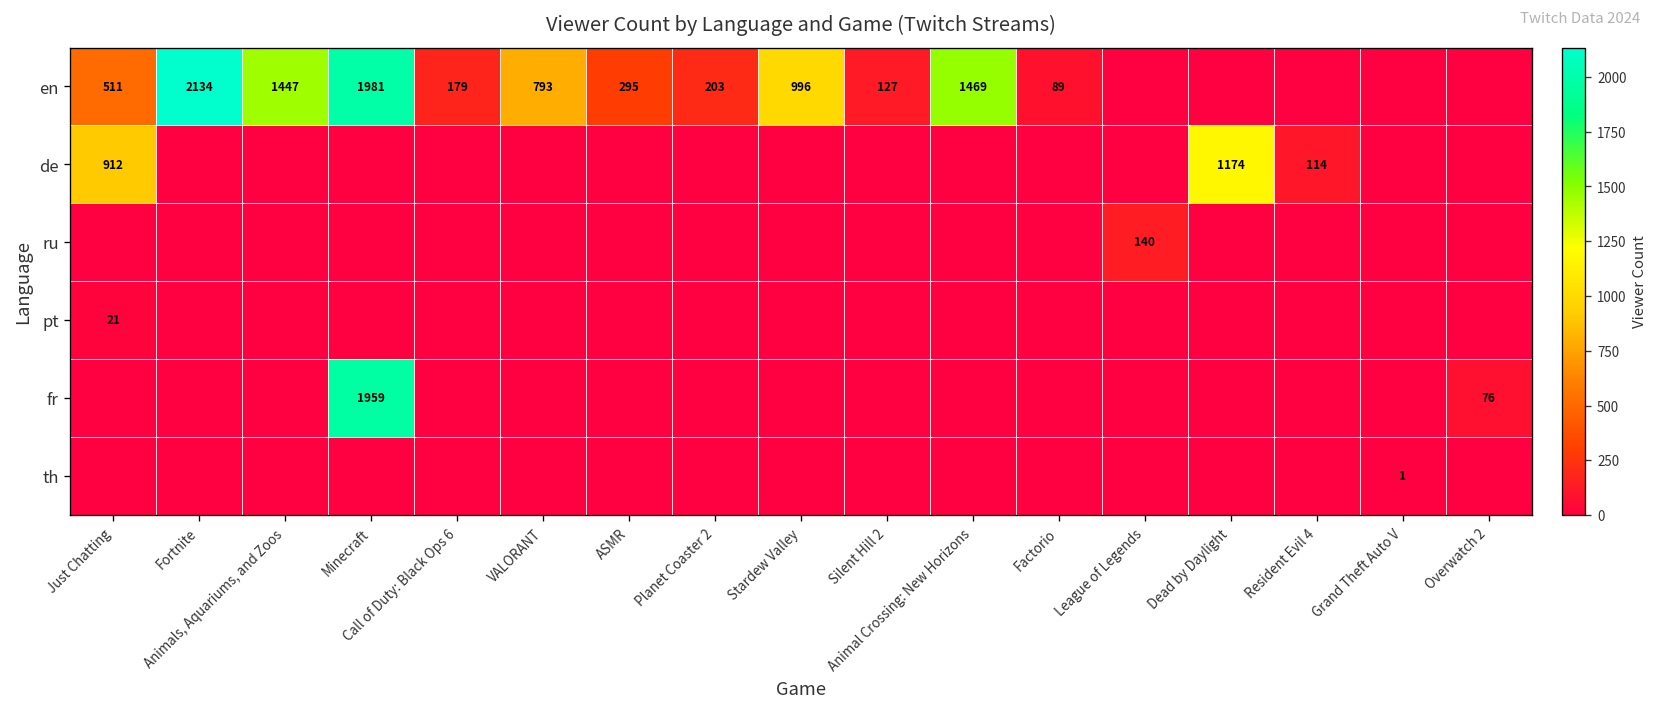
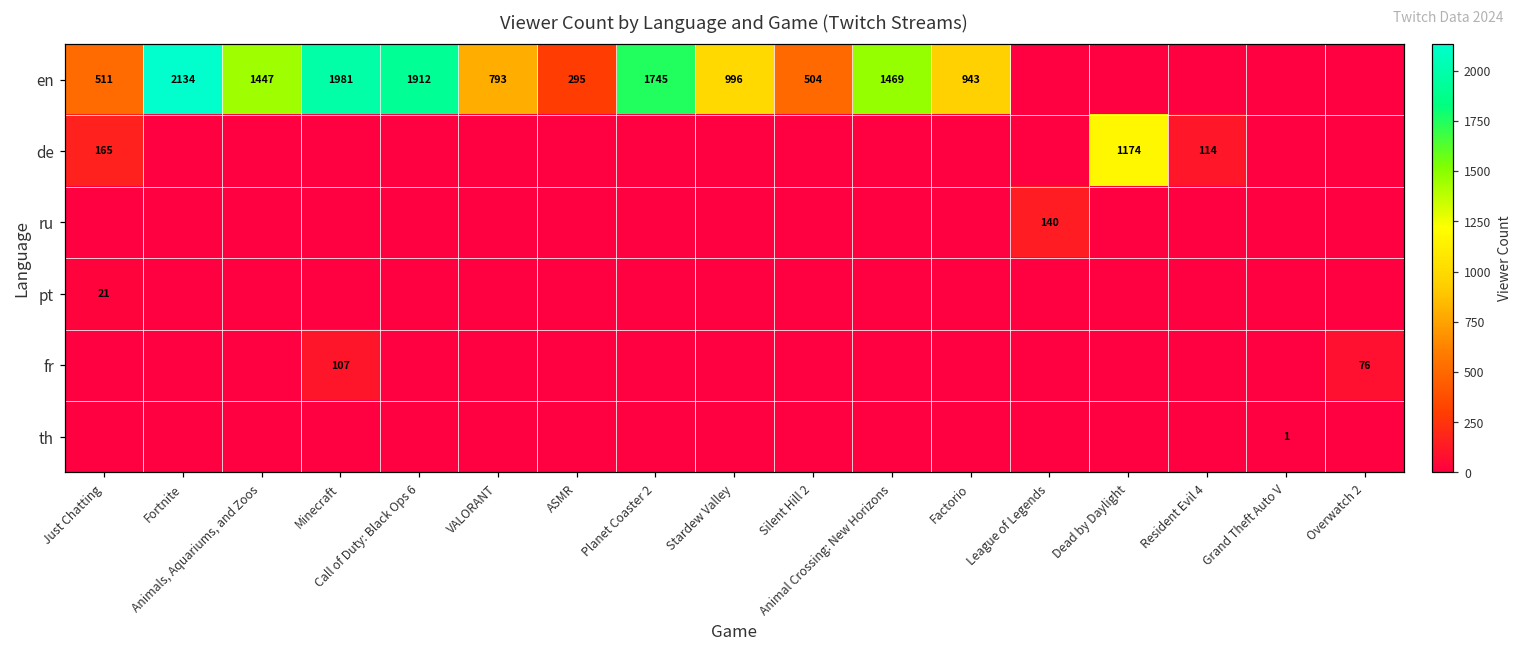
  {
    "en": {
      "Just Chatting": 511,
      "Fortnite": 2134,
      "Animals, Aquariums, and Zoos": 1447,
      "Minecraft": 1981,
-     "Call of Duty: Black Ops 6": 179,
+     "Call of Duty: Black Ops 6": 1912,
      "VALORANT": 793,
      "ASMR": 295,
-     "Planet Coaster 2": 203,
+     "Planet Coaster 2": 1745,
      "Stardew Valley": 996,
-     "Silent Hill 2": 127,
+     "Silent Hill 2": 504,
      "Animal Crossing: New Horizons": 1469,
-     "Factorio": 89
+     "Factorio": 943
    },
    "de": {
-     "Just Chatting": 912,
+     "Just Chatting": 165,
      "Dead by Daylight": 1174,
      "Resident Evil 4": 114
    },
    "ru": {
      "League of Legends": 140
    },
    "pt": {
      "Just Chatting": 21
    },
    "fr": {
-     "Minecraft": 1959,
+     "Minecraft": 107,
      "Overwatch 2": 76
    },
    "th": {
      "Grand Theft Auto V": 1
    }
  }
